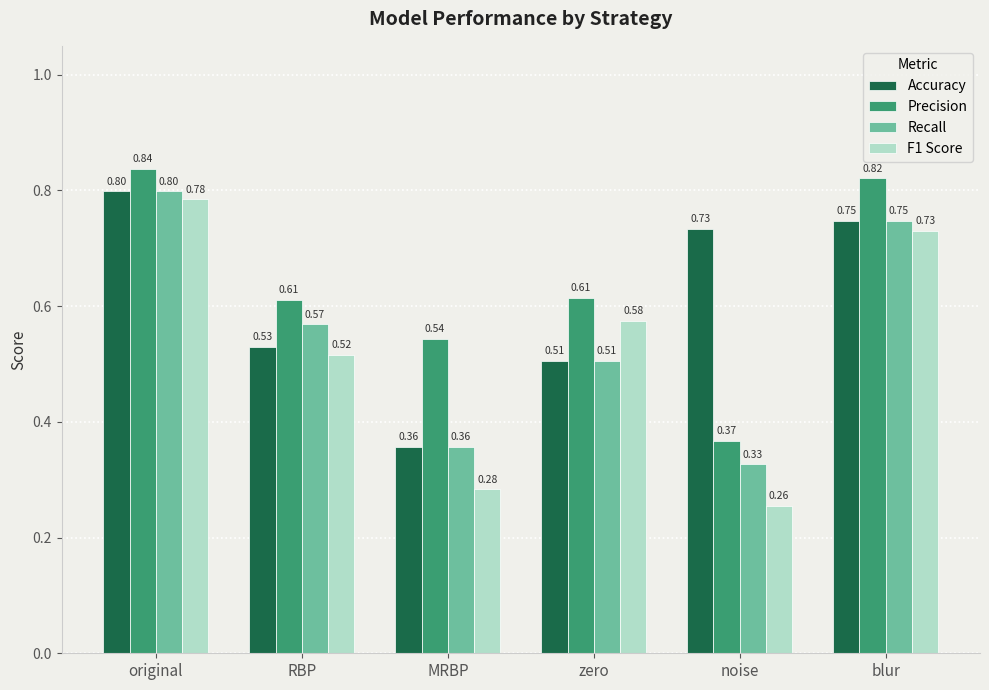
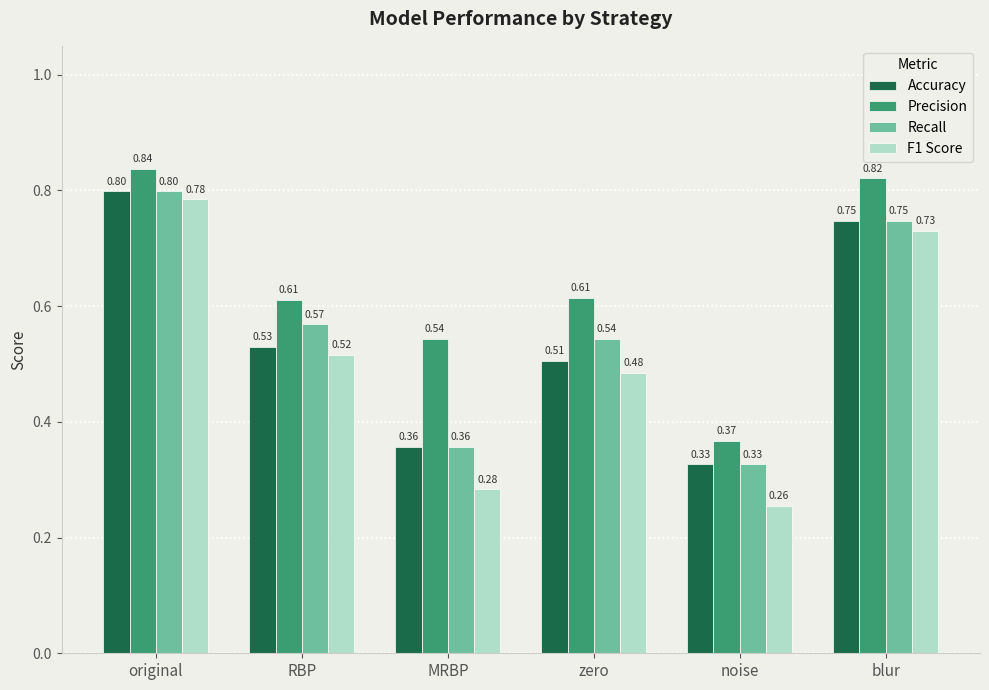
  {
    "Accuracy": {
      "original": 0.80,
      "RBP": 0.53,
      "MRBP": 0.36,
      "zero": 0.51,
-     "noise": 0.73,
+     "noise": 0.33,
      "blur": 0.75
    },
    "Precision": {
      "original": 0.84,
      "RBP": 0.61,
      "MRBP": 0.54,
      "zero": 0.61,
      "noise": 0.37,
      "blur": 0.82
    },
    "Recall": {
      "original": 0.80,
      "RBP": 0.57,
      "MRBP": 0.36,
-     "zero": 0.51,
+     "zero": 0.54,
      "noise": 0.33,
      "blur": 0.75
    },
    "F1 Score": {
      "original": 0.78,
      "RBP": 0.52,
      "MRBP": 0.28,
-     "zero": 0.58,
+     "zero": 0.48,
      "noise": 0.26,
      "blur": 0.73
    }
  }
